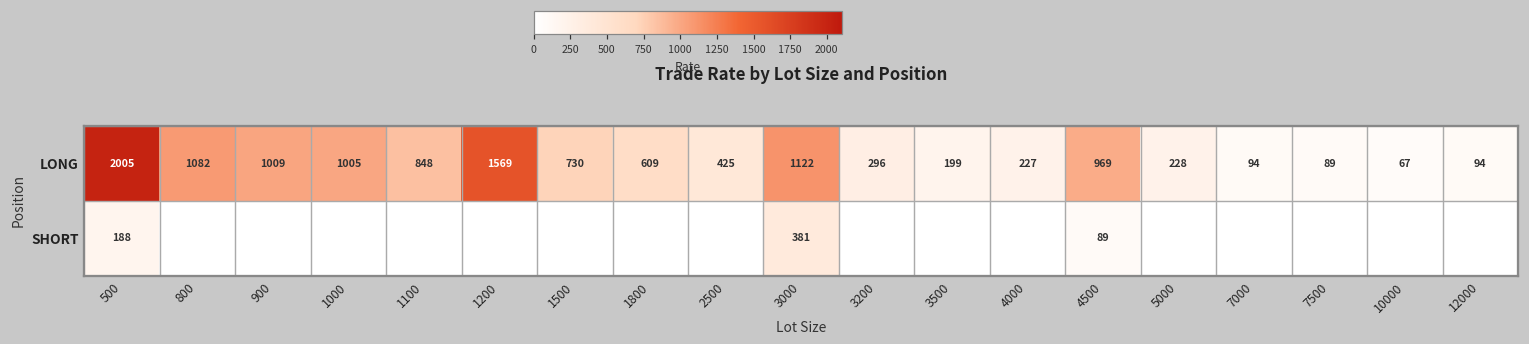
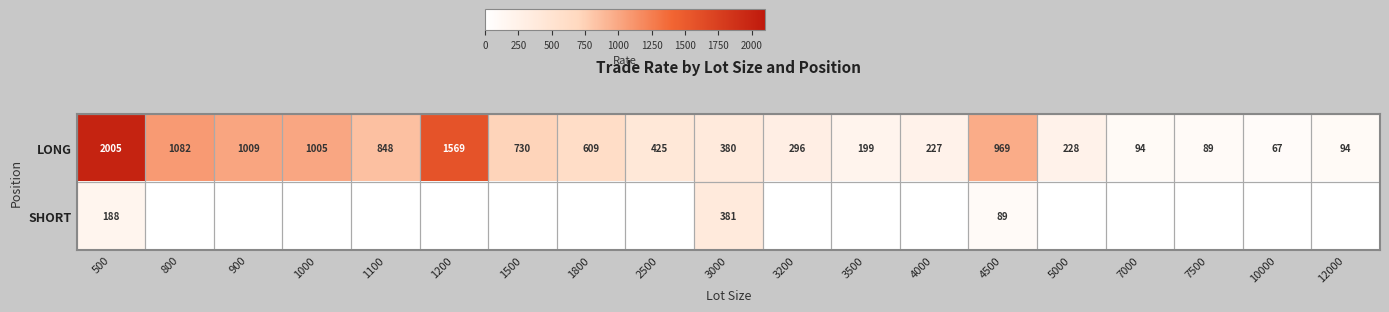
  {
    "LONG": {
      "500": 2005,
      "800": 1082,
      "900": 1009,
      "1000": 1005,
      "1100": 848,
      "1200": 1569,
      "1500": 730,
      "1800": 609,
      "2500": 425,
-     "3000": 1122,
+     "3000": 380,
      "3200": 296,
      "3500": 199,
      "4000": 227,
      "4500": 969,
      "5000": 228,
      "7000": 94,
      "7500": 89,
      "10000": 67,
      "12000": 94
    },
    "SHORT": {
      "500": 188,
      "3000": 381,
      "4500": 89
    }
  }
